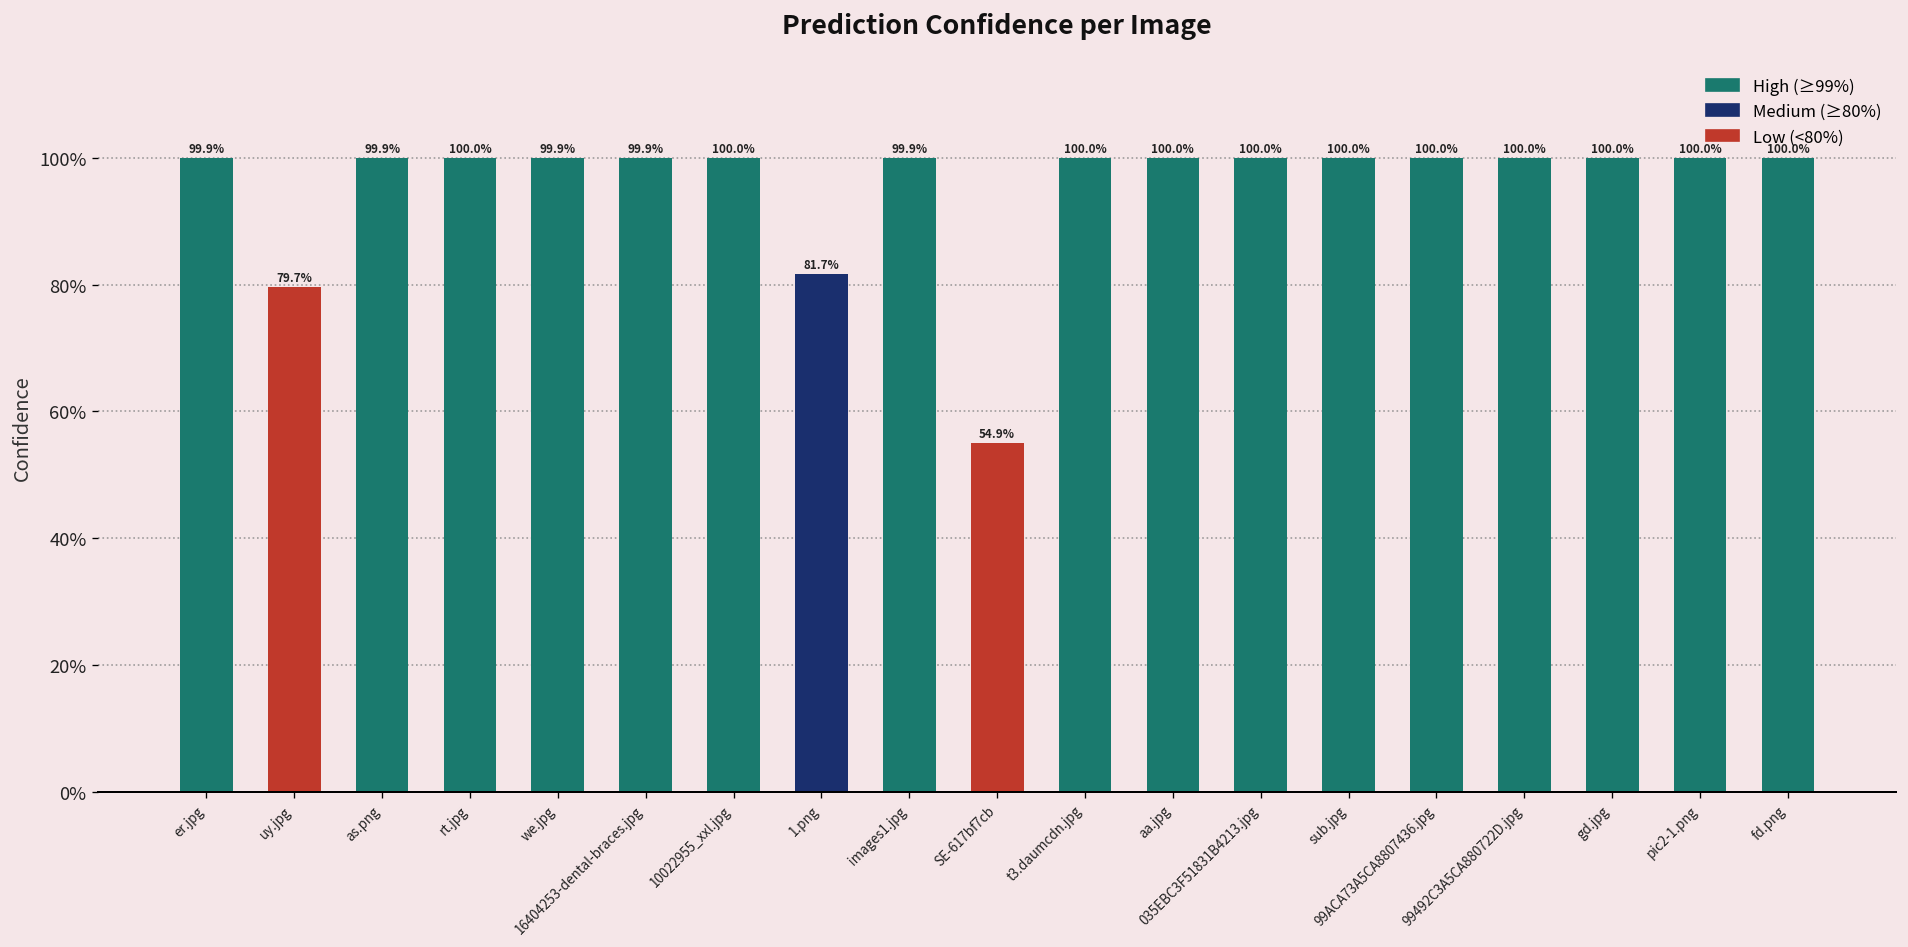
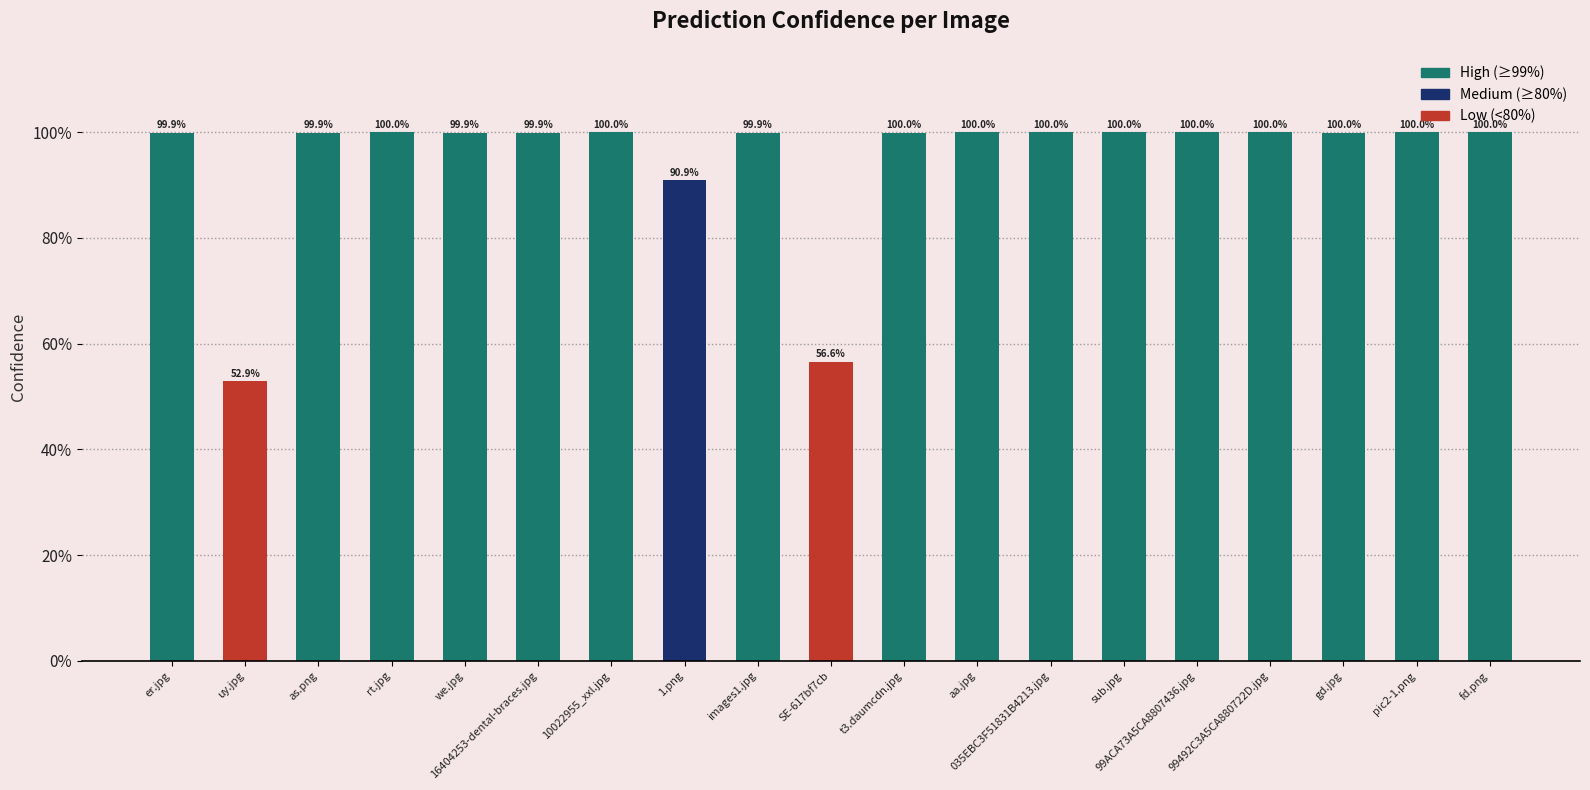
  {
    "er.jpg": "99.9%",
-   "uy.jpg": "79.7%",
+   "uy.jpg": "52.9%",
    "as.png": "99.9%",
    "rt.jpg": "100.0%",
    "we.jpg": "99.9%",
    "16404253-dental-braces.jpg": "99.9%",
    "10022955_xxl.jpg": "100.0%",
-   "1.png": "81.7%",
+   "1.png": "90.9%",
    "images1.jpg": "99.9%",
-   "SE-617bf7cb": "54.9%",
+   "SE-617bf7cb": "56.6%",
    "t3.daumcdn.jpg": "100.0%",
    "aa.jpg": "100.0%",
    "035EBC3F51831B4213.jpg": "100.0%",
    "sub.jpg": "100.0%",
    "99ACA73A5CA8807436.jpg": "100.0%",
    "99492C3A5CA880722D.jpg": "100.0%",
    "gd.jpg": "100.0%",
    "pic2-1.png": "100.0%",
    "fd.png": "100.0%"
  }
